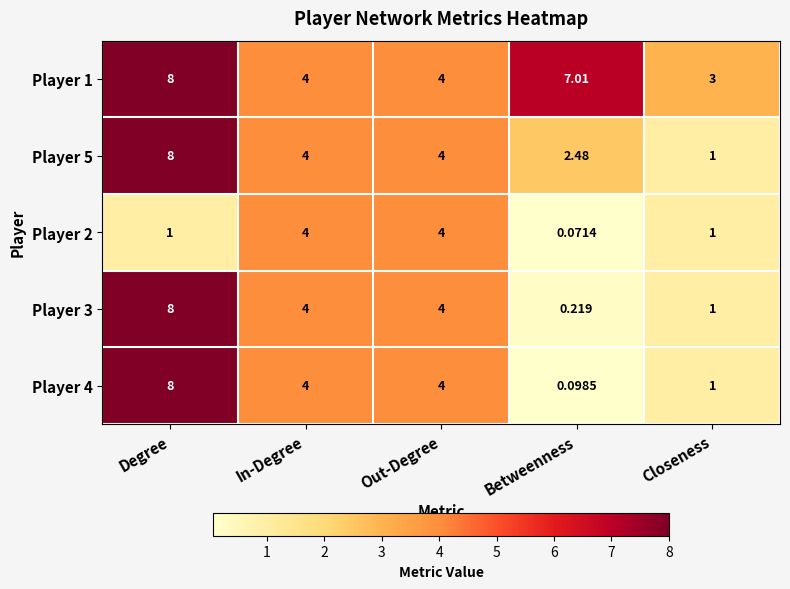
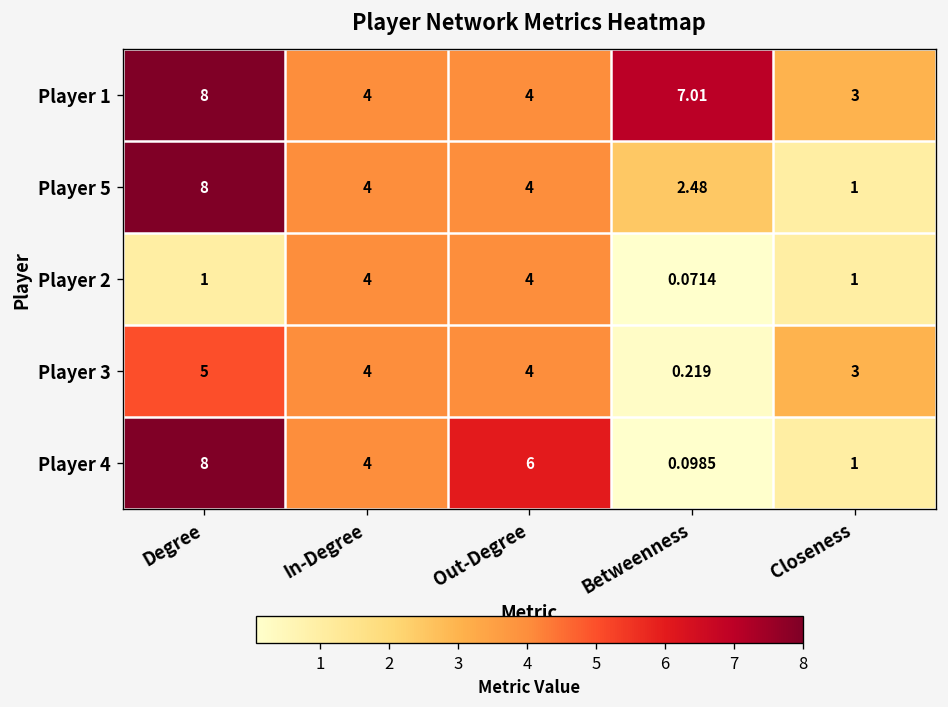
  {
    "Player 1": {
      "Degree": 8,
      "In-Degree": 4,
      "Out-Degree": 4,
      "Betweenness": 7.01,
      "Closeness": 3
    },
    "Player 5": {
      "Degree": 8,
      "In-Degree": 4,
      "Out-Degree": 4,
      "Betweenness": 2.48,
      "Closeness": 1
    },
    "Player 2": {
      "Degree": 1,
      "In-Degree": 4,
      "Out-Degree": 4,
      "Betweenness": 0.0714,
      "Closeness": 1
    },
    "Player 3": {
-     "Degree": 8,
+     "Degree": 5,
      "In-Degree": 4,
      "Out-Degree": 4,
      "Betweenness": 0.219,
-     "Closeness": 1
+     "Closeness": 3
    },
    "Player 4": {
      "Degree": 8,
      "In-Degree": 4,
-     "Out-Degree": 4,
+     "Out-Degree": 6,
      "Betweenness": 0.0985,
      "Closeness": 1
    }
  }
